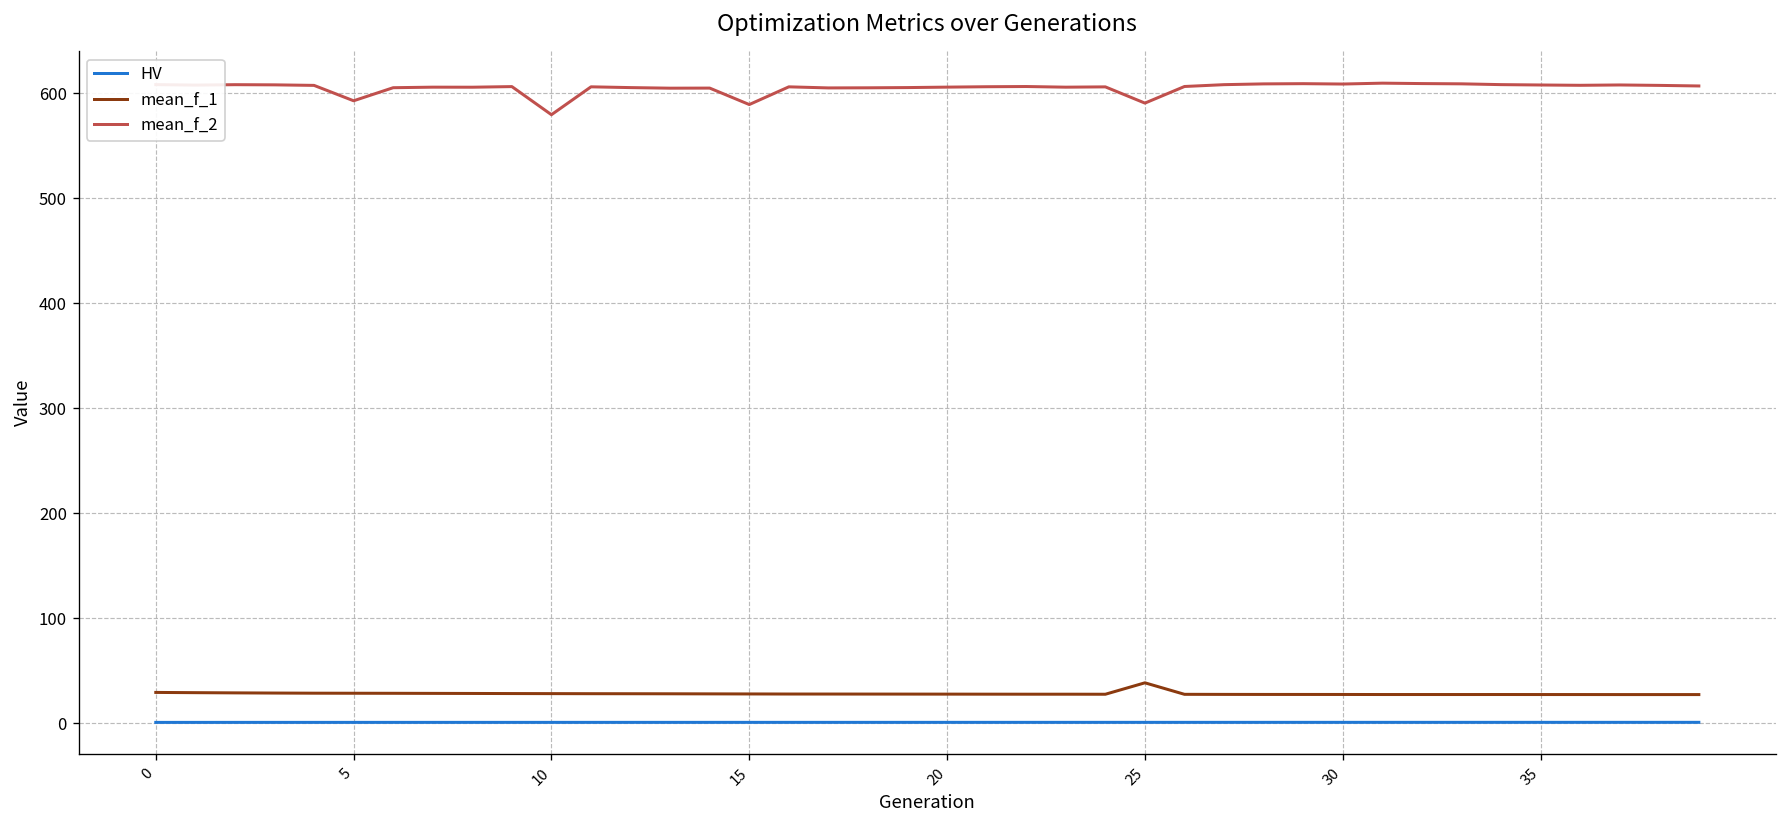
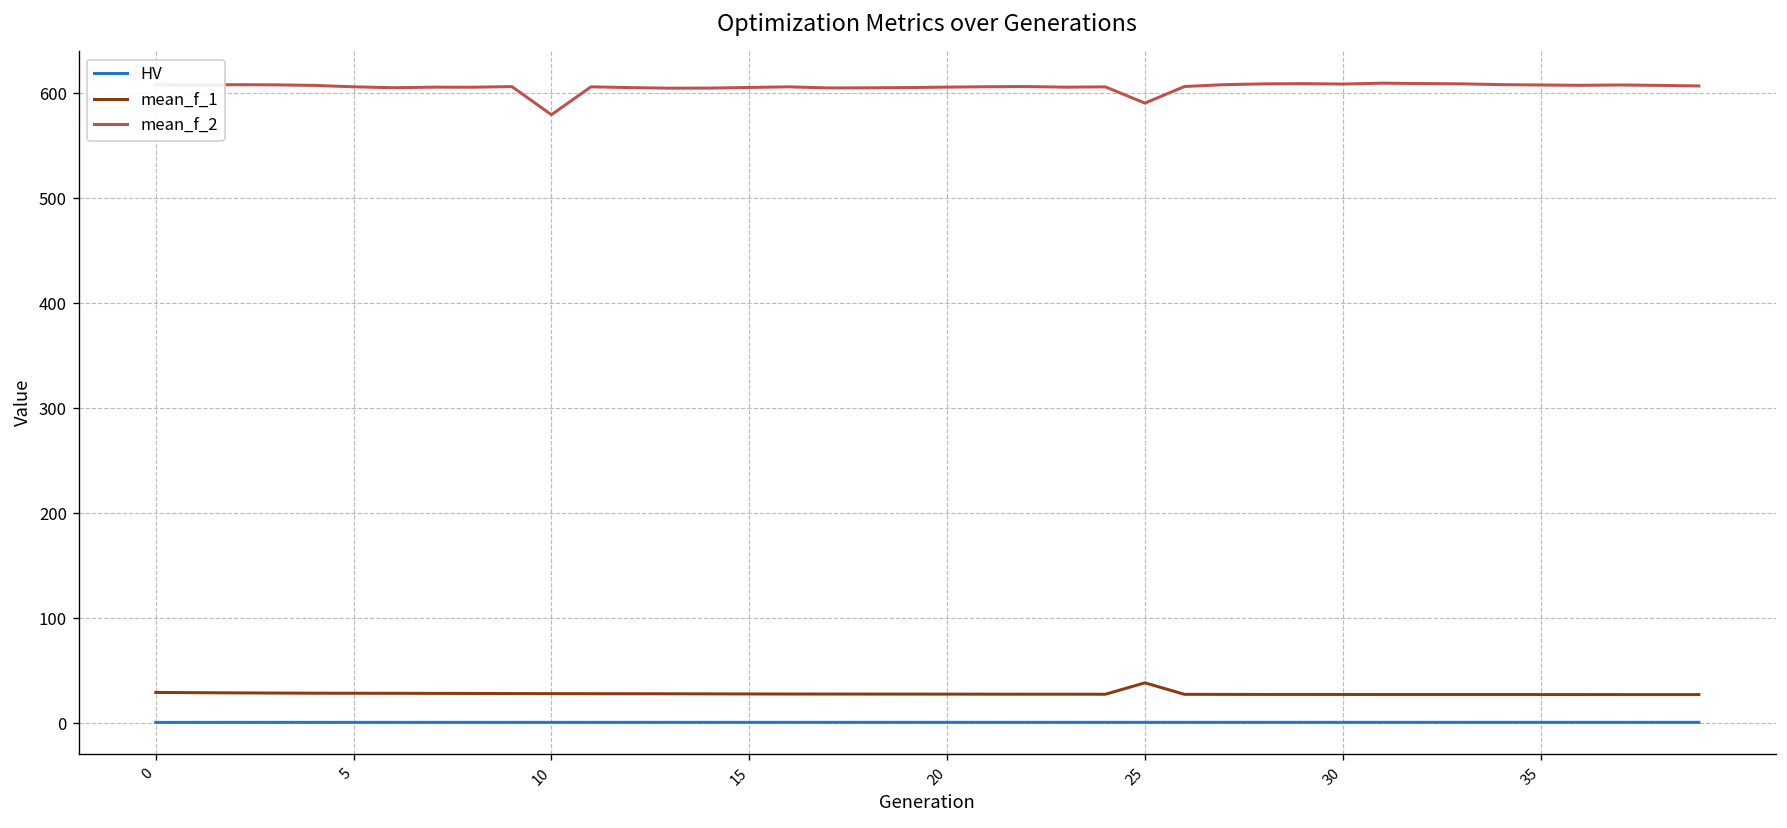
  {
    "HV": {
      "0": 0,
      "5": 0,
      "10": 0,
      "15": 0,
      "20": 0,
      "25": 0,
      "30": 0,
      "35": 0
    },
    "mean_f_1": {
      "0": 30,
      "5": 30,
      "10": 30,
      "15": 30,
      "20": 30,
      "25": 40,
      "30": 30,
      "35": 30
    },
    "mean_f_2": {
-     "5": 590,
+     "5": 610,
      "10": 580,
-     "15": 590,
+     "15": 610,
      "20": 610,
      "25": 590,
      "30": 610,
      "35": 610
    }
  }
